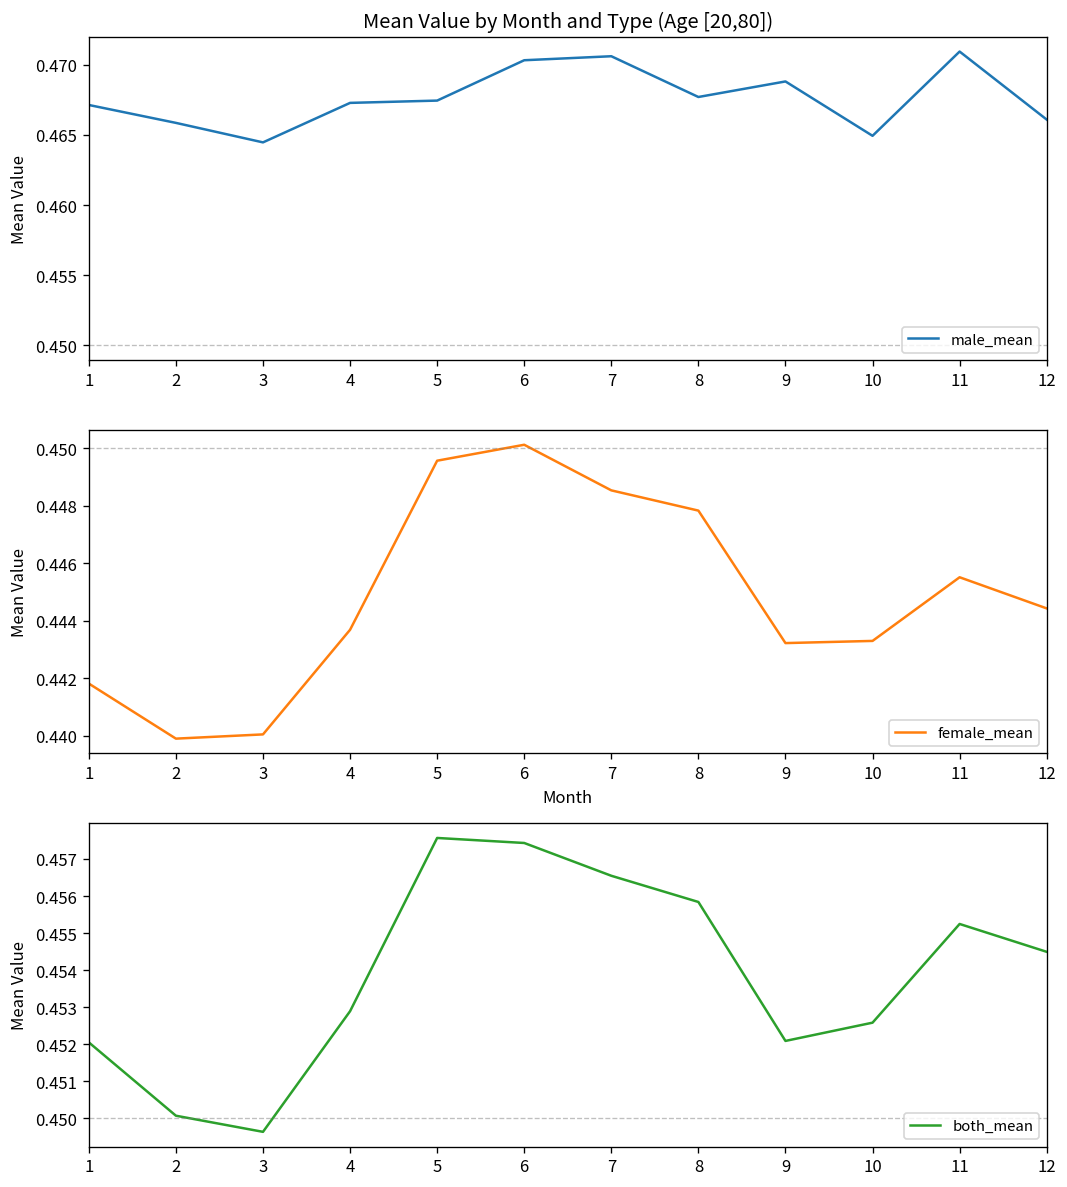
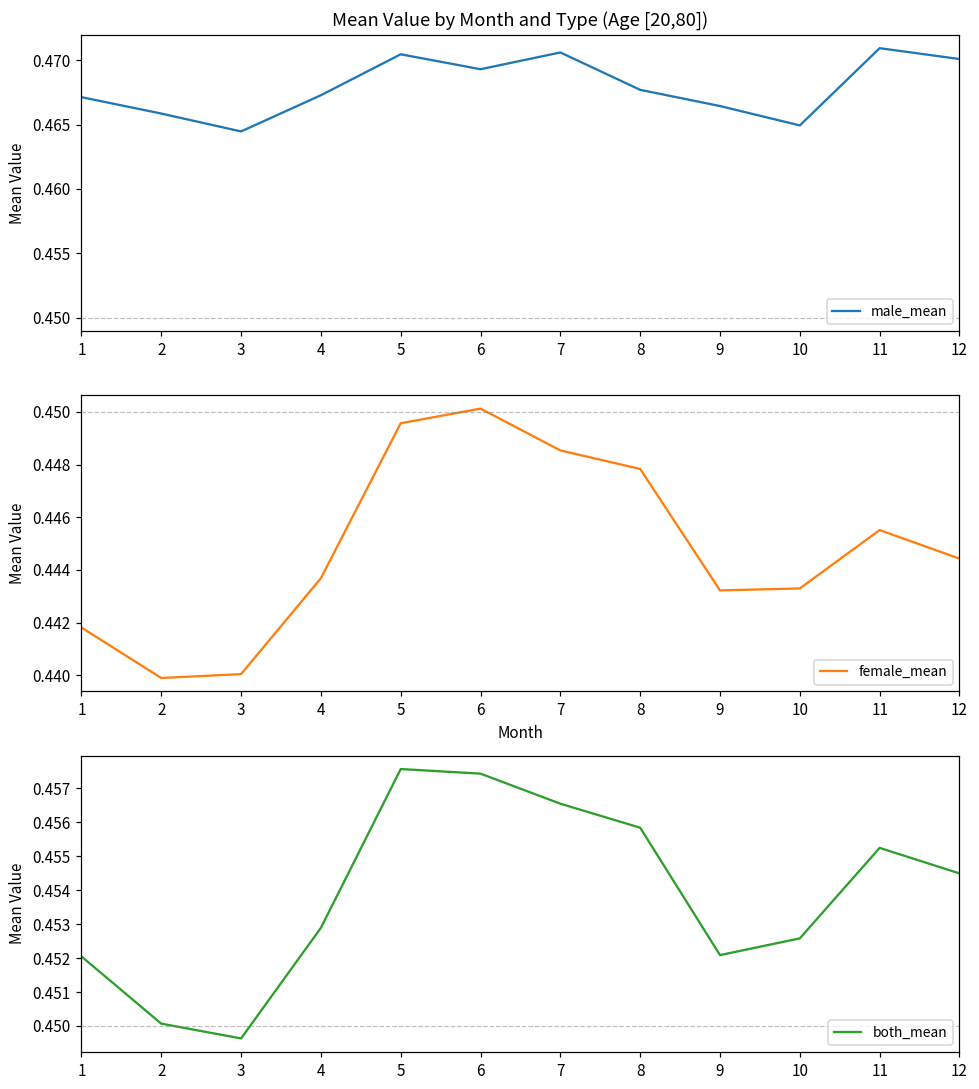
  {
    "Mean Value by Month and Type (Age [20,80])": {
      "1": 0.4671,
      "2": 0.4659,
      "3": 0.4645,
      "4": 0.4673,
-     "5": 0.4674,
-     "6": 0.4703,
+     "5": 0.4705,
+     "6": 0.4693,
      "7": 0.4706,
      "8": 0.4677,
-     "9": 0.4688,
+     "9": 0.4664,
      "10": 0.4649,
      "11": 0.4709,
-     "12": 0.4661
+     "12": 0.4701
    }
  }
